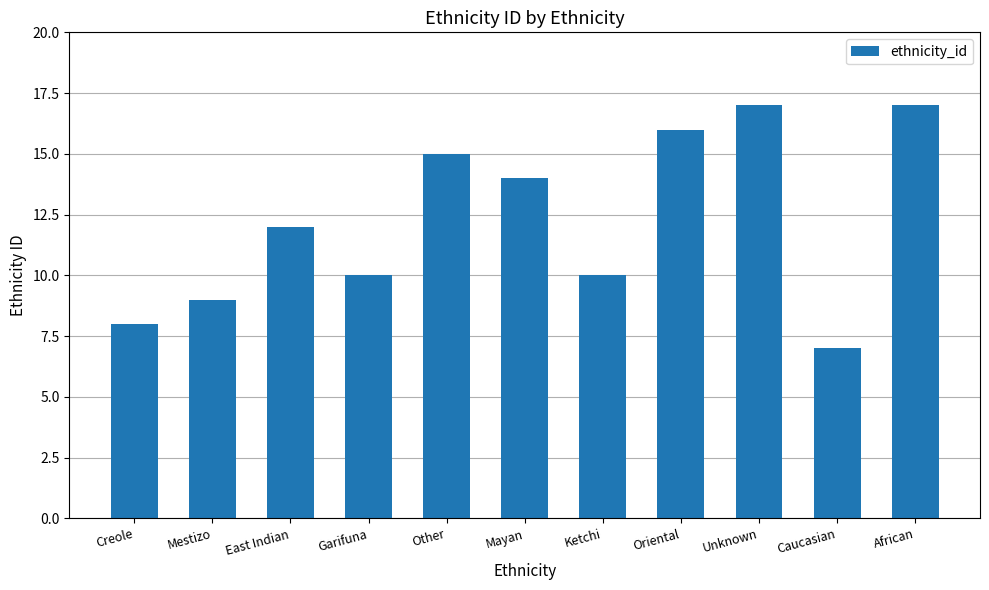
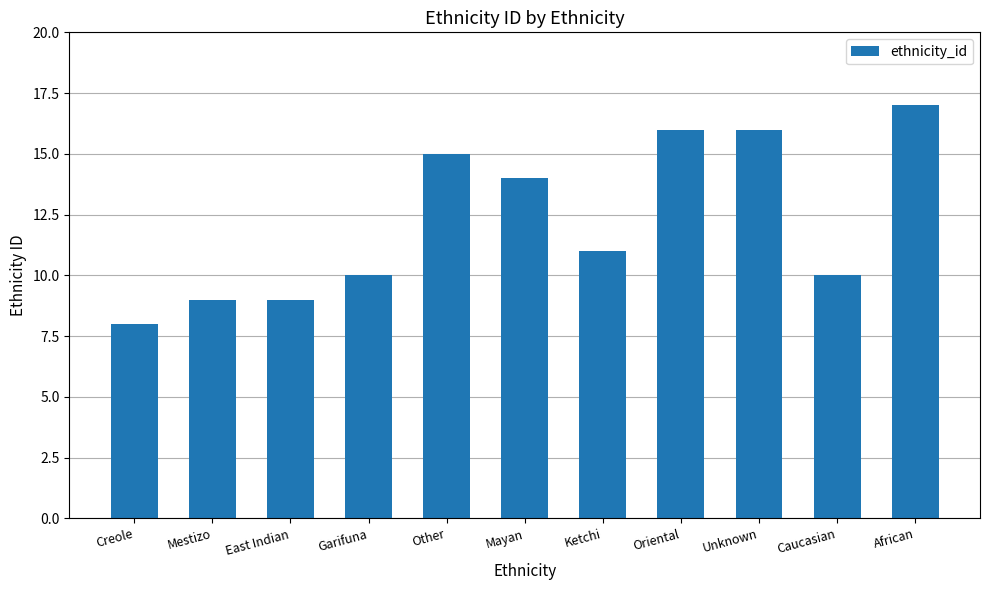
  {
    "Creole": 8,
    "Mestizo": 9,
-   "East Indian": 12,
+   "East Indian": 9,
    "Garifuna": 10,
    "Other": 15,
    "Mayan": 14,
-   "Ketchi": 10,
+   "Ketchi": 11,
    "Oriental": 16,
-   "Unknown": 17,
-   "Caucasian": 7,
+   "Unknown": 16,
+   "Caucasian": 10,
    "African": 17
  }
